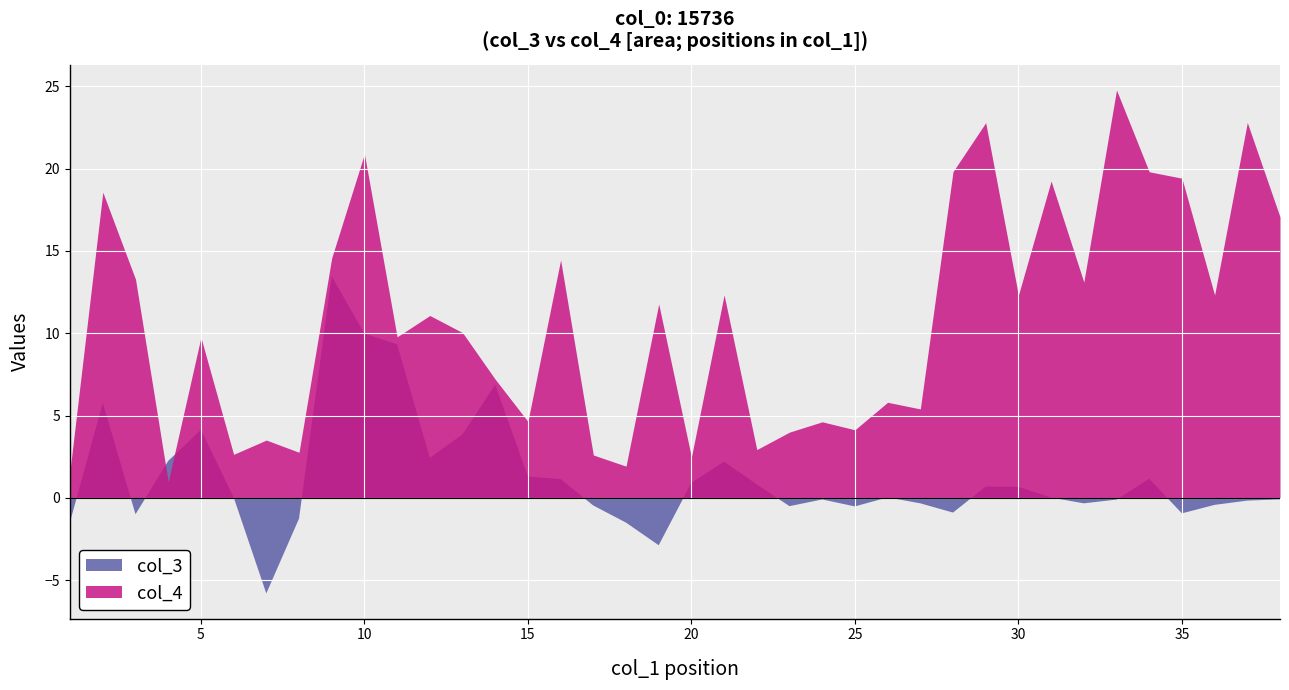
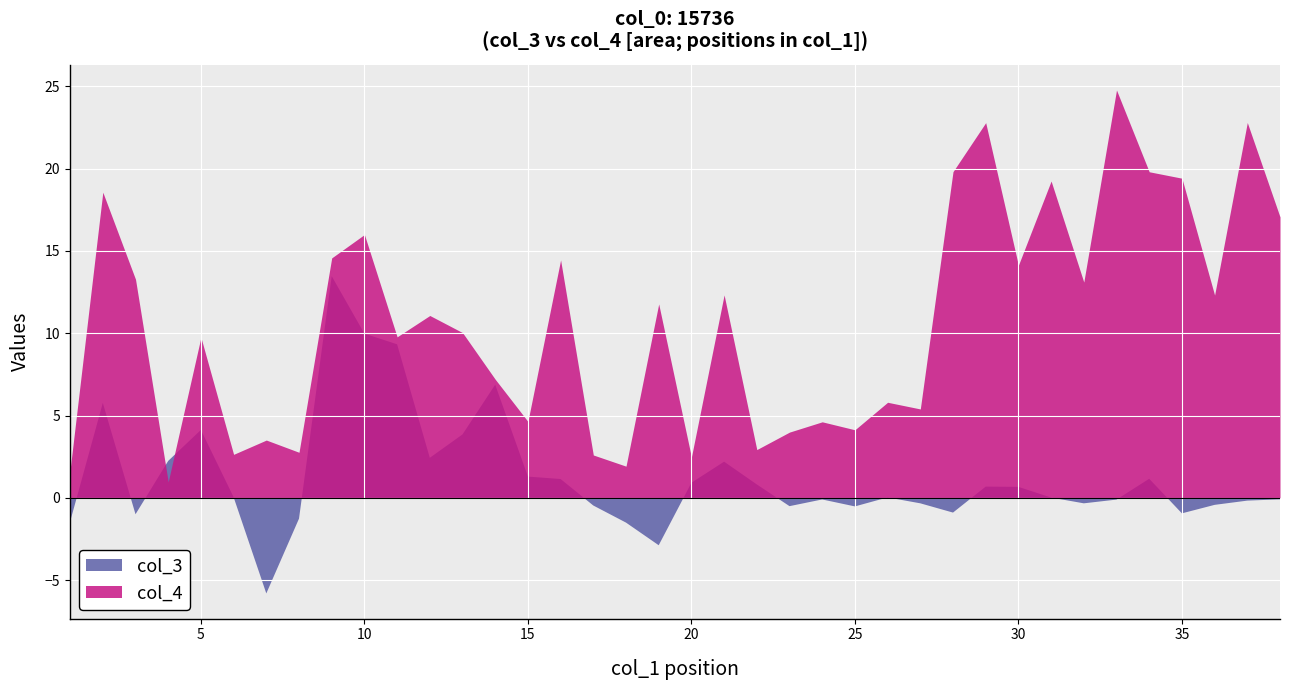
  {
    "5": 9.8,
-   "10": 20.9,
+   "10": 16.0,
    "15": 4.6,
    "20": 2.5,
    "25": 4.1,
-   "30": 12.3,
+   "30": 14.1,
    "35": 19.4
  }
